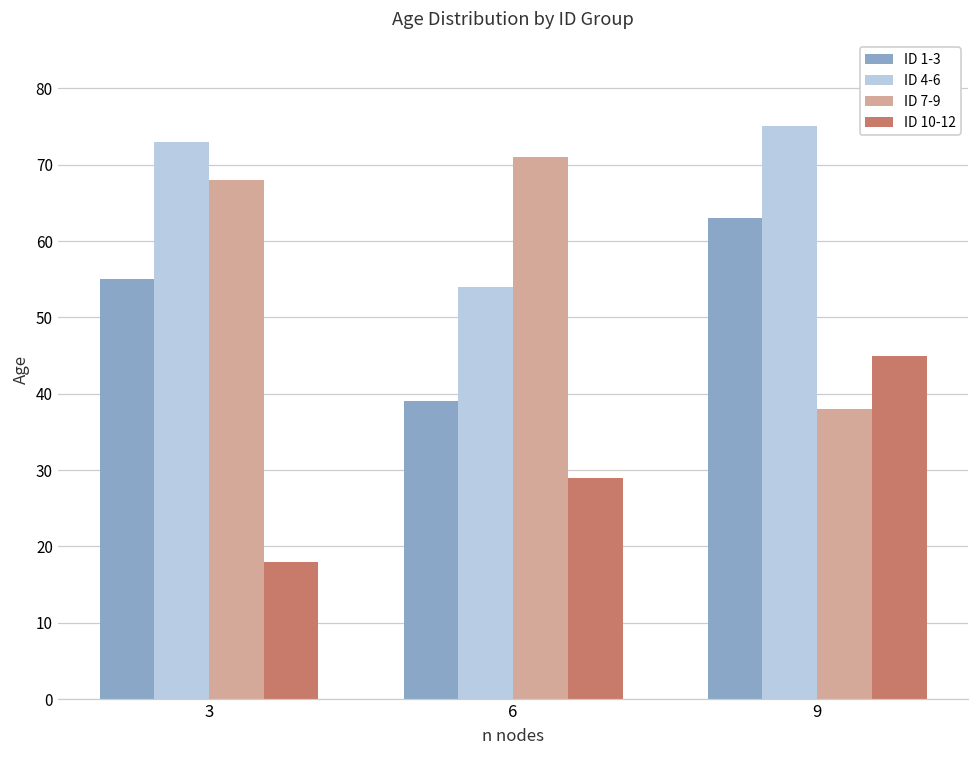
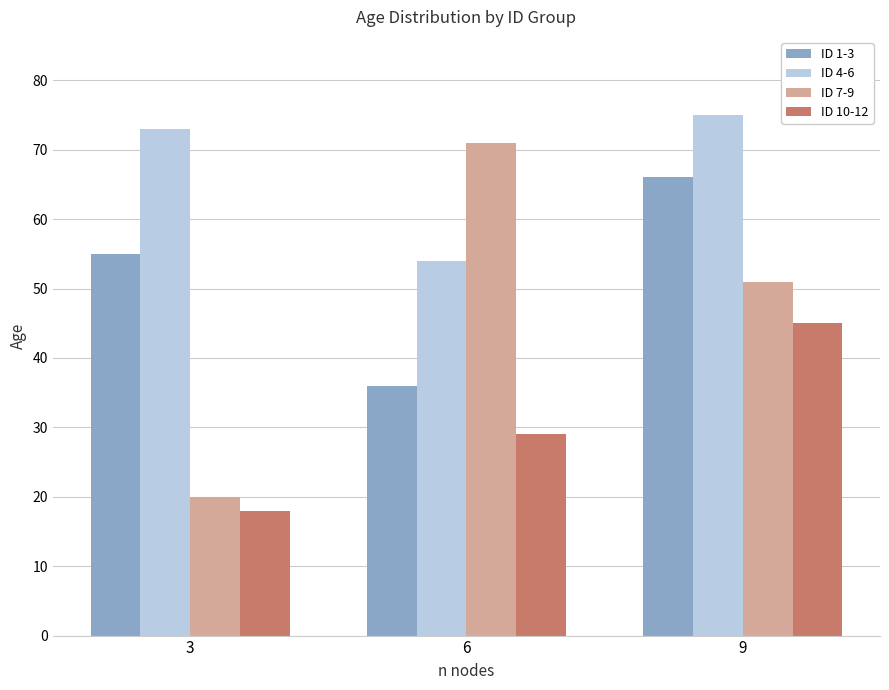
  {
    "ID 1-3": {
      "3": 55,
-     "6": 39,
-     "9": 63
+     "6": 36,
+     "9": 66
    },
    "ID 4-6": {
      "3": 73,
      "6": 54,
      "9": 75
    },
    "ID 7-9": {
-     "3": 68,
+     "3": 20,
      "6": 71,
-     "9": 38
+     "9": 51
    },
    "ID 10-12": {
      "3": 18,
      "6": 29,
      "9": 45
    }
  }
